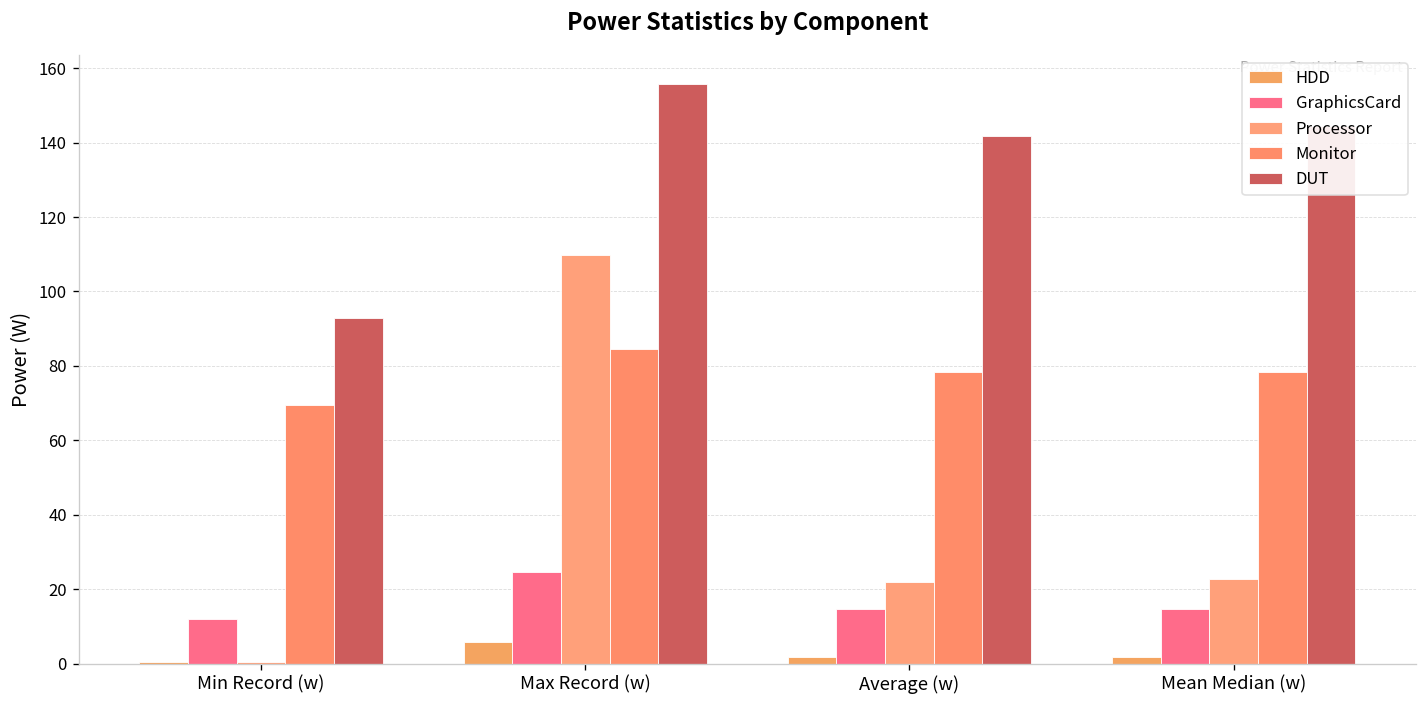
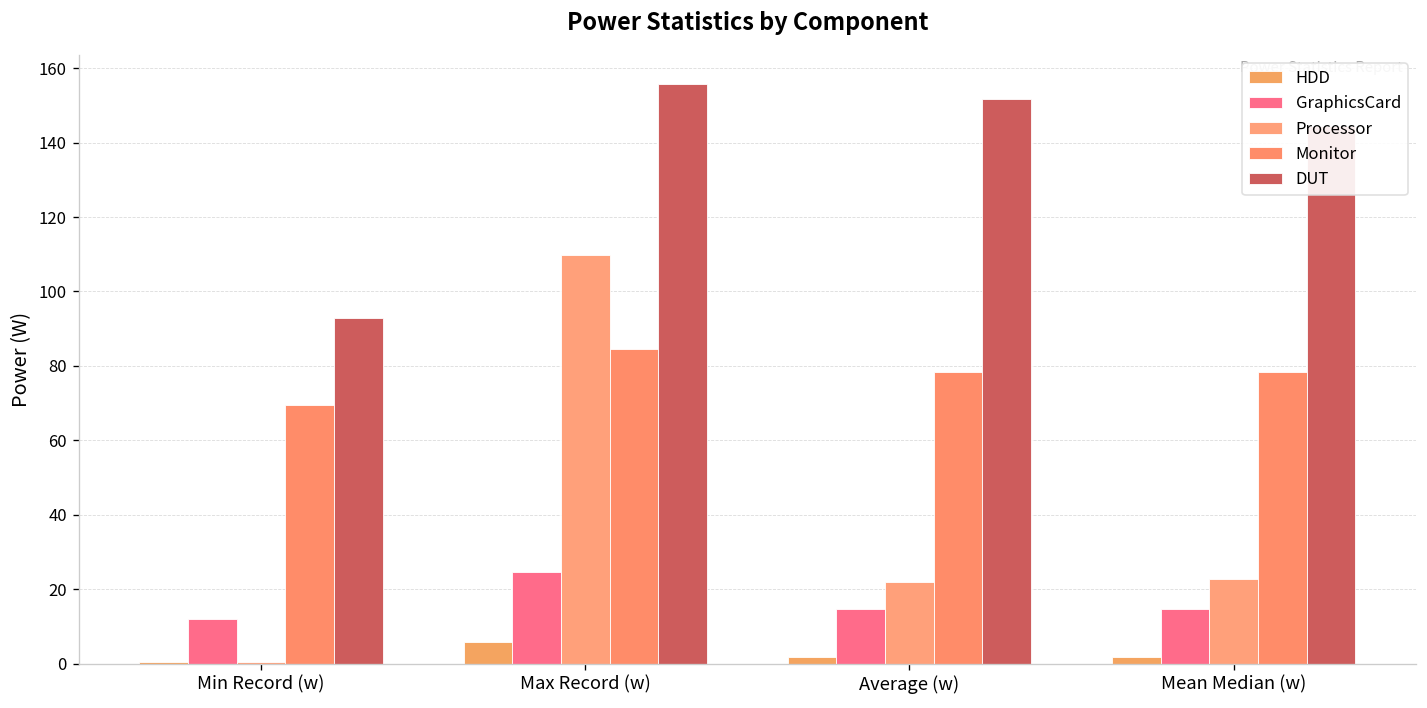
  {
    "DUT": {
      "Min Record (w)": 93,
      "Max Record (w)": 156,
-     "Average (w)": 142
+     "Average (w)": 152
    }
  }
